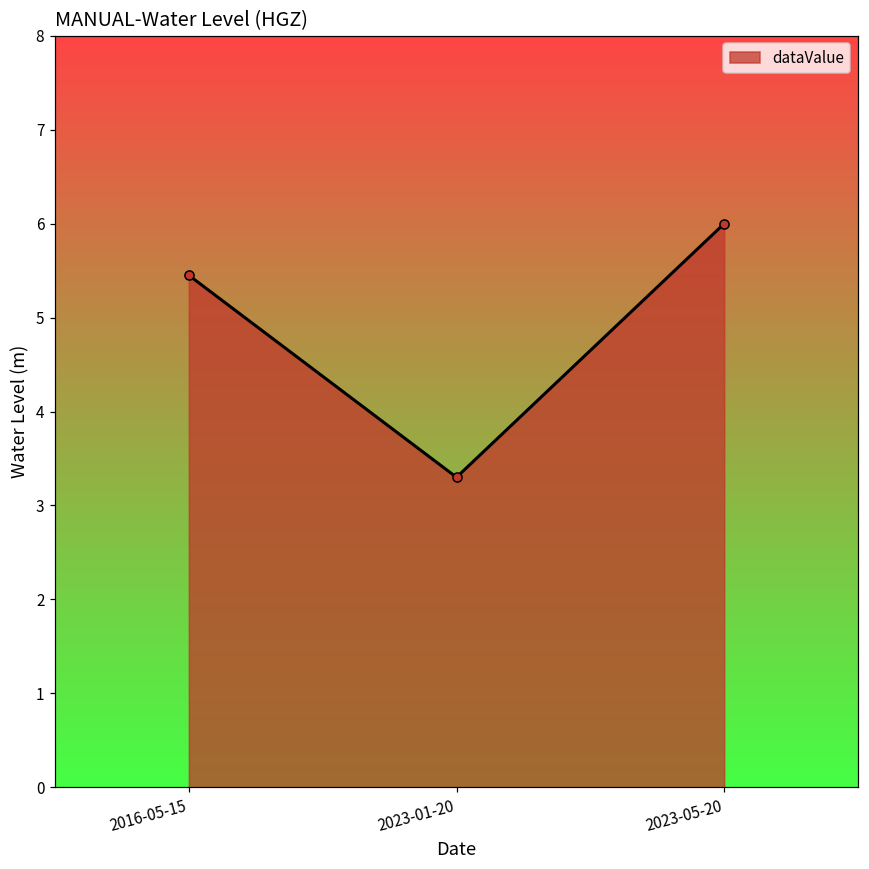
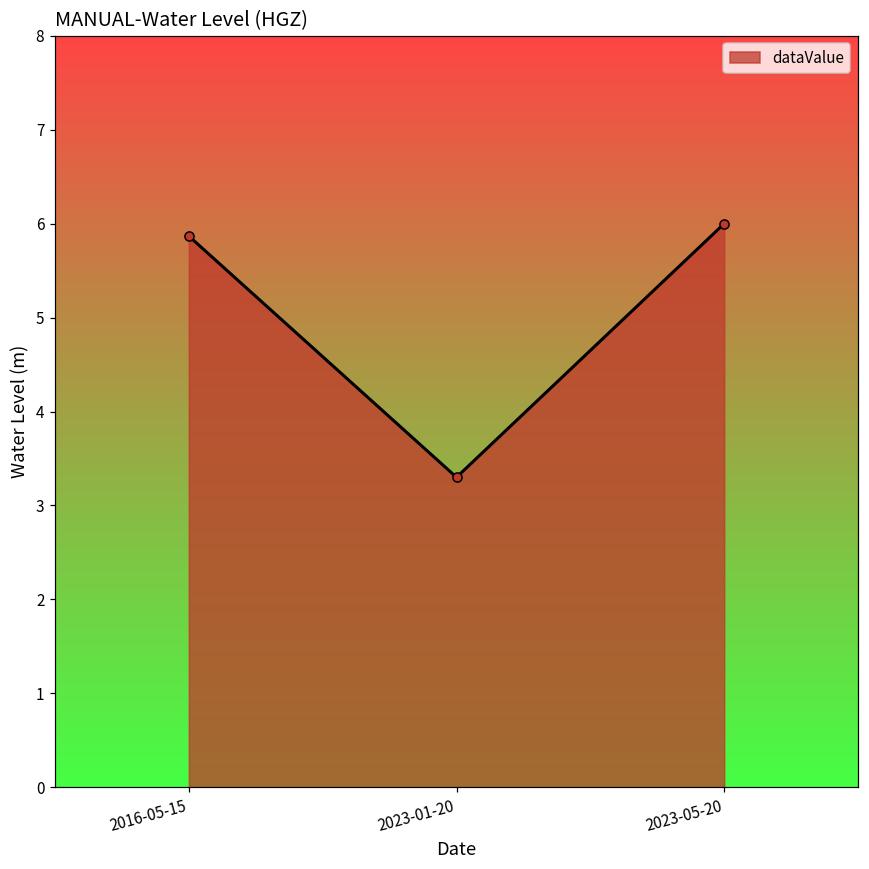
  {
-   "2016-05-15": 5.4,
+   "2016-05-15": 5.9,
    "2023-01-20": 3.3,
    "2023-05-20": 6.0
  }
